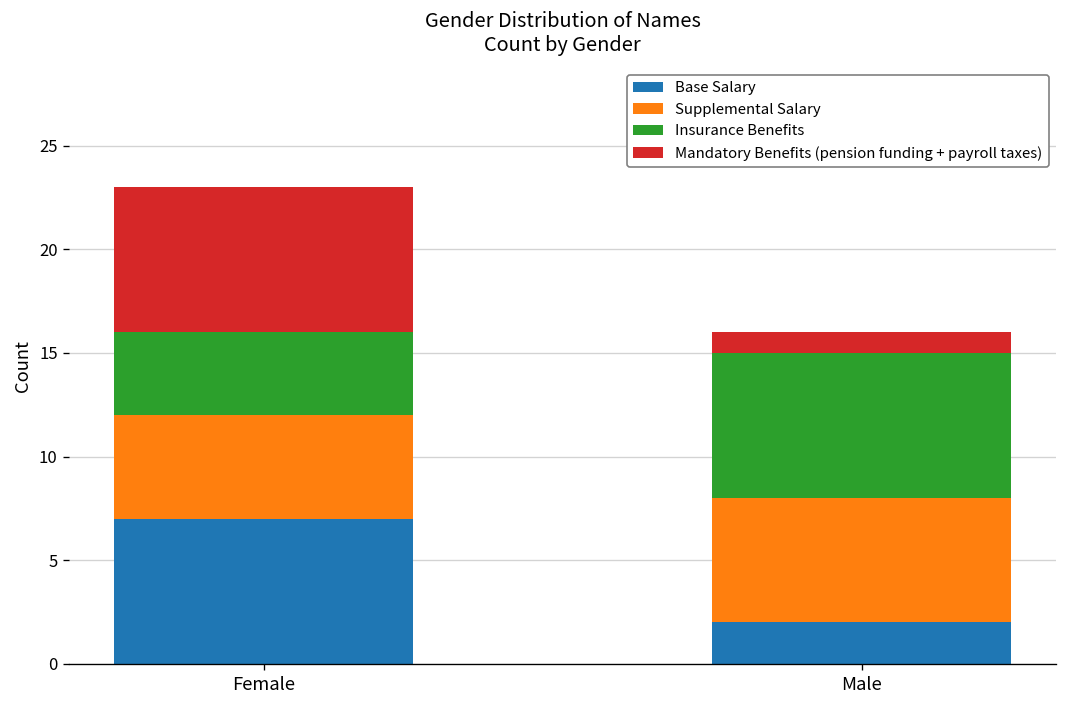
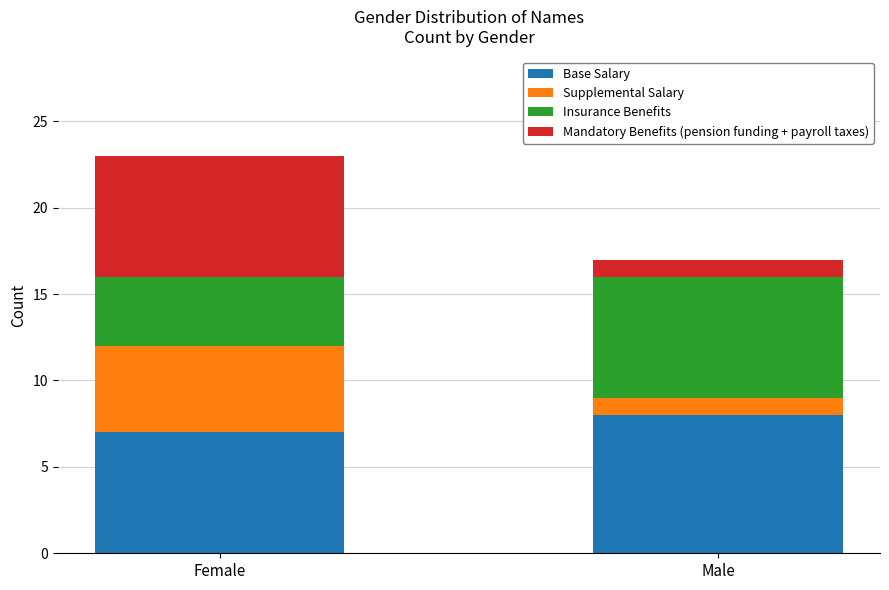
  {
    "Base Salary": {
      "Female": 7,
-     "Male": 2
+     "Male": 8
    },
    "Supplemental Salary": {
      "Female": 5,
-     "Male": 6
+     "Male": 1
    },
    "Insurance Benefits": {
      "Female": 4,
      "Male": 7
    },
    "Mandatory Benefits (pension funding + payroll taxes)": {
      "Female": 7,
      "Male": 1
    }
  }
